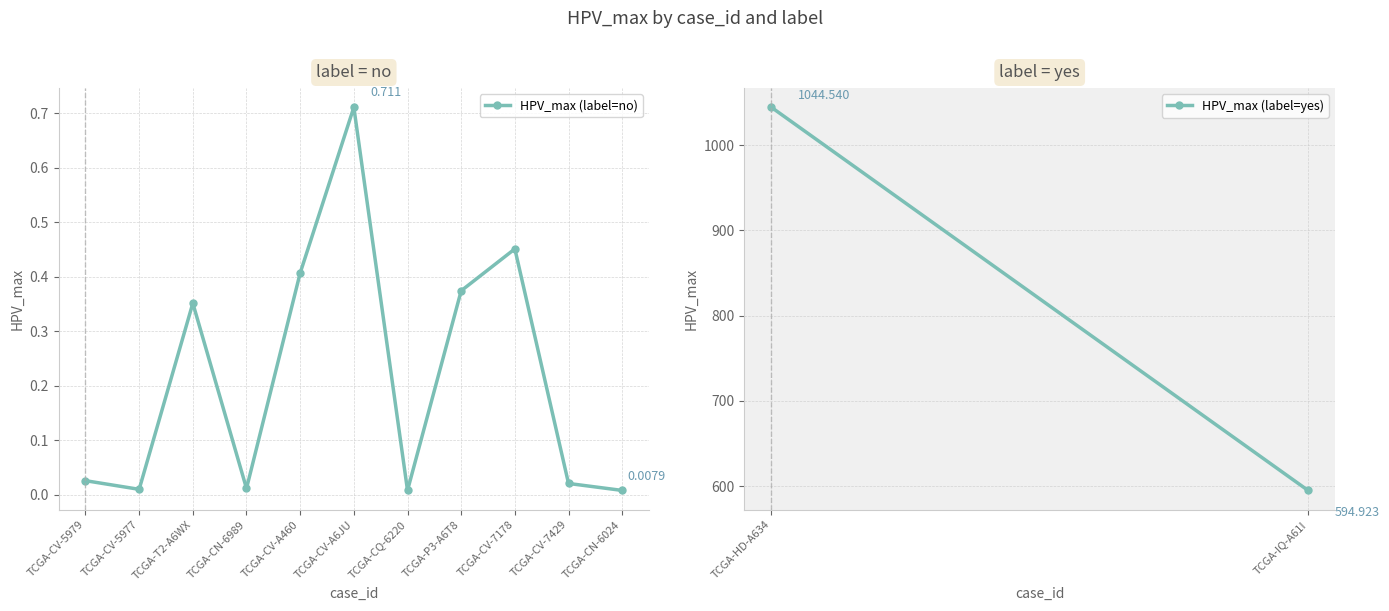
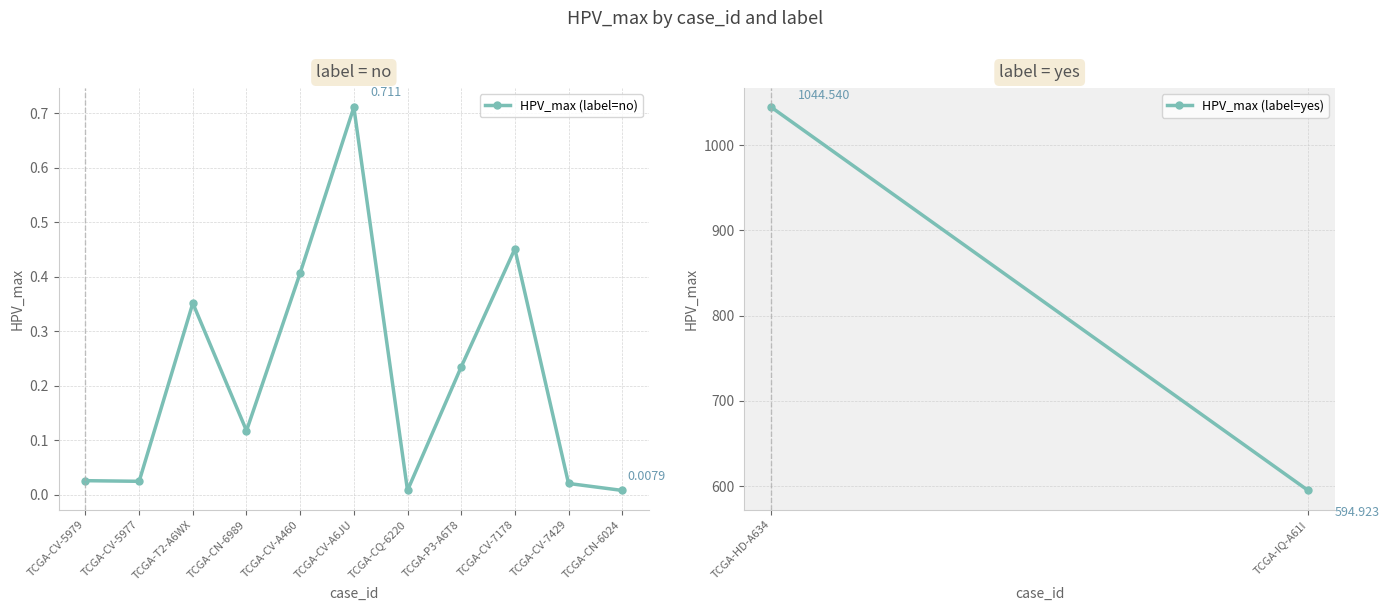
  {
    "label = no": {
      "TCGA-CV-5979": 0.03,
-     "TCGA-CV-5977": 0.01,
+     "TCGA-CV-5977": 0.02,
      "TCGA-T2-A6WX": 0.35,
-     "TCGA-CN-6989": 0.01,
+     "TCGA-CN-6989": 0.12,
      "TCGA-CV-A460": 0.41,
      "TCGA-CQ-6220": 0.01,
-     "TCGA-P3-A6T8": 0.37,
+     "TCGA-P3-A6T8": 0.23,
      "TCGA-CV-7178": 0.45,
      "TCGA-CV-7429": 0.02
    },
    "label = yes": {
      "TCGA-HD-A634": 1040,
      "TCGA-IQ-A61I": 590
    }
  }
